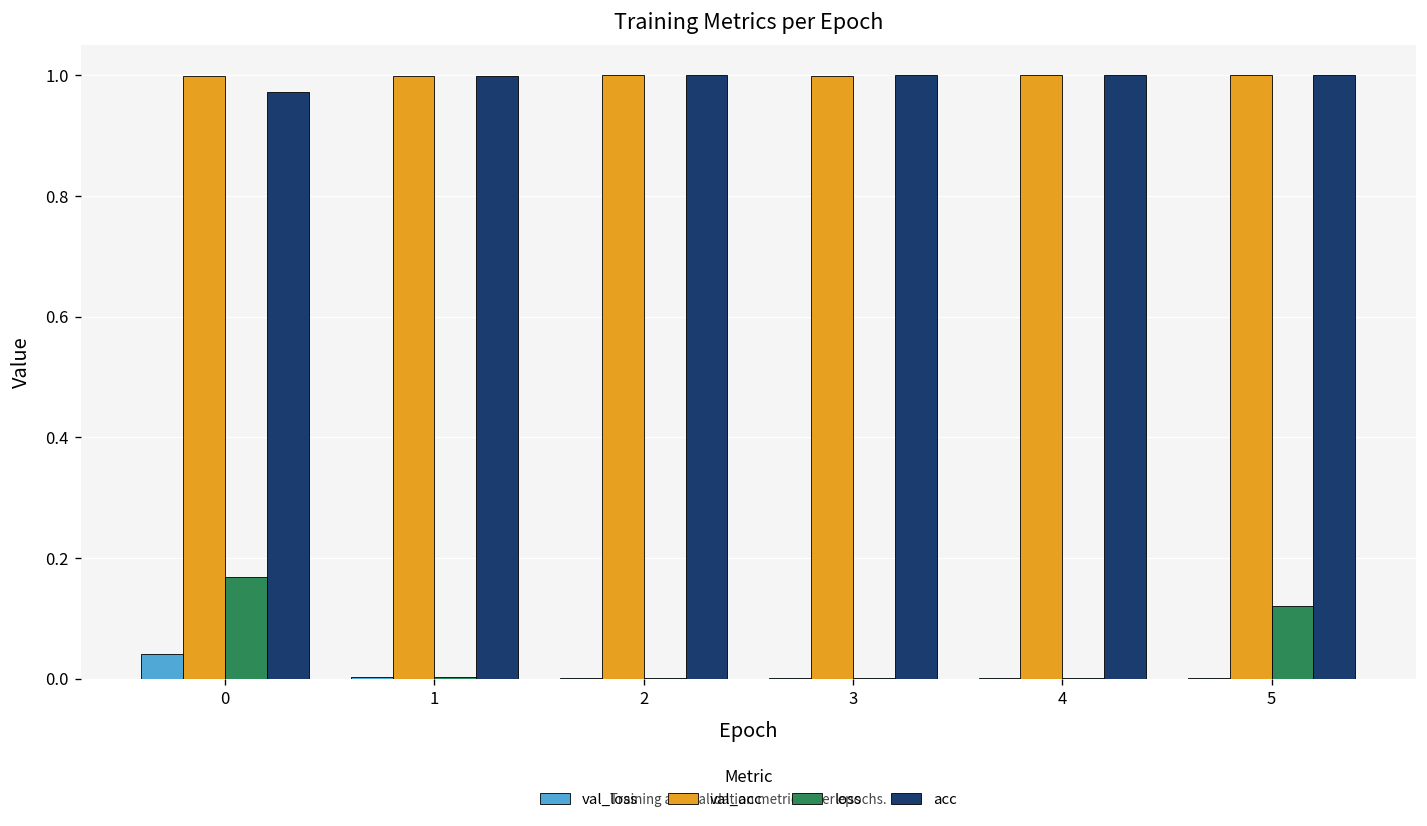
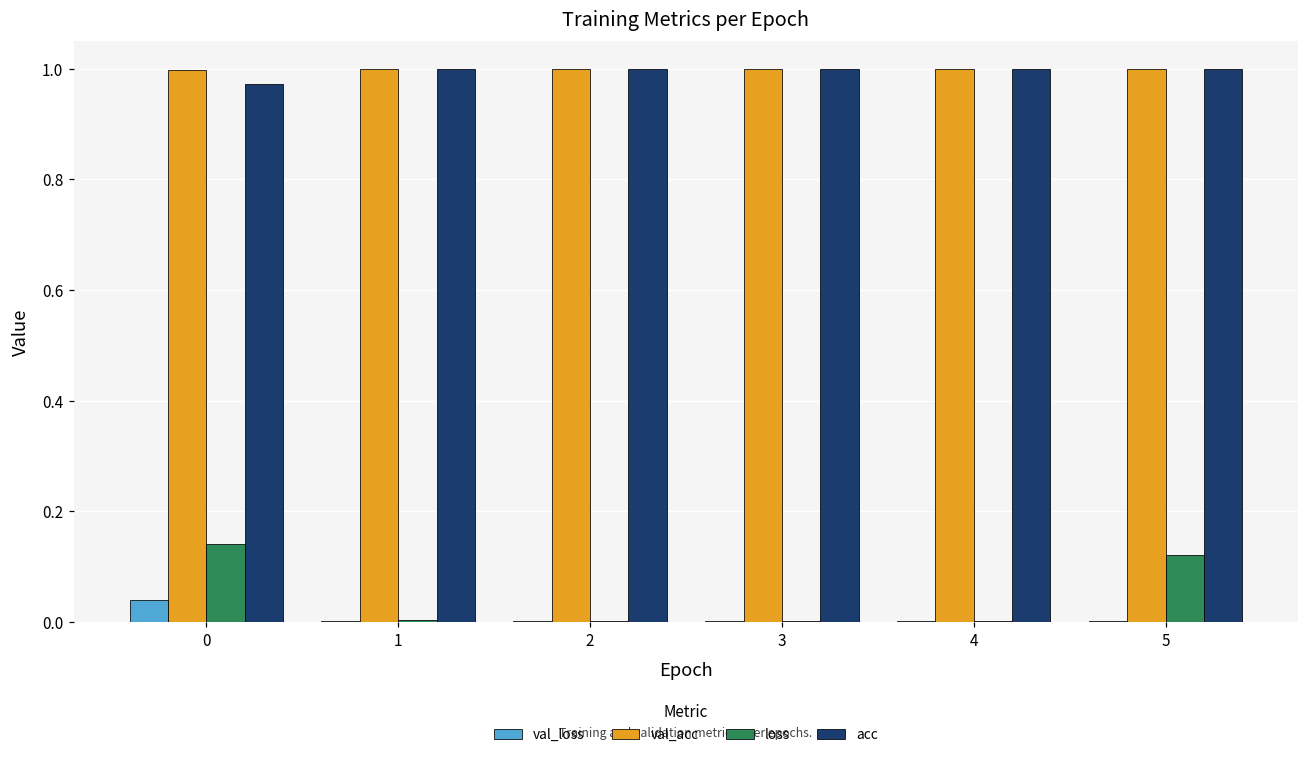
  {
    "val_loss": {
      "0": 0.04
    },
    "val_acc": {
      "0": 1.00,
      "1": 1.00,
      "2": 1.00,
      "3": 1.00,
      "4": 1.00,
      "5": 1.00
    },
    "loss": {
-     "0": 0.17,
+     "0": 0.14,
      "5": 0.12
    },
    "acc": {
      "0": 0.97,
      "1": 1.00,
      "2": 1.00,
      "3": 1.00,
      "4": 1.00,
      "5": 1.00
    }
  }
